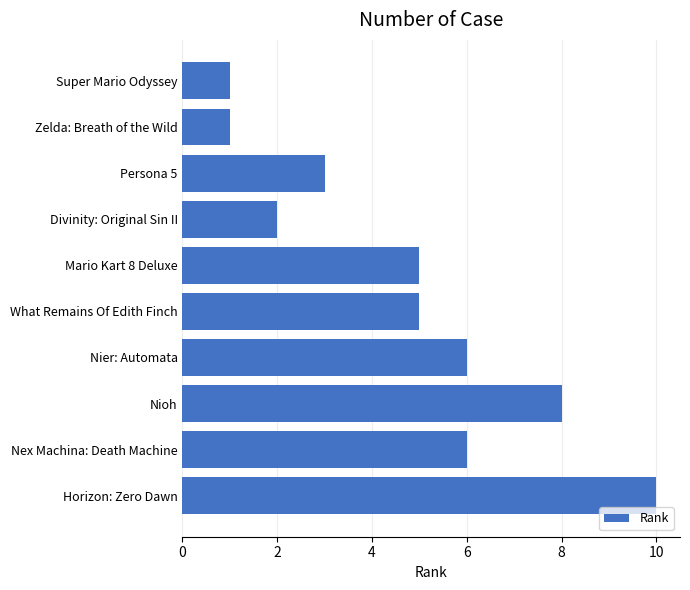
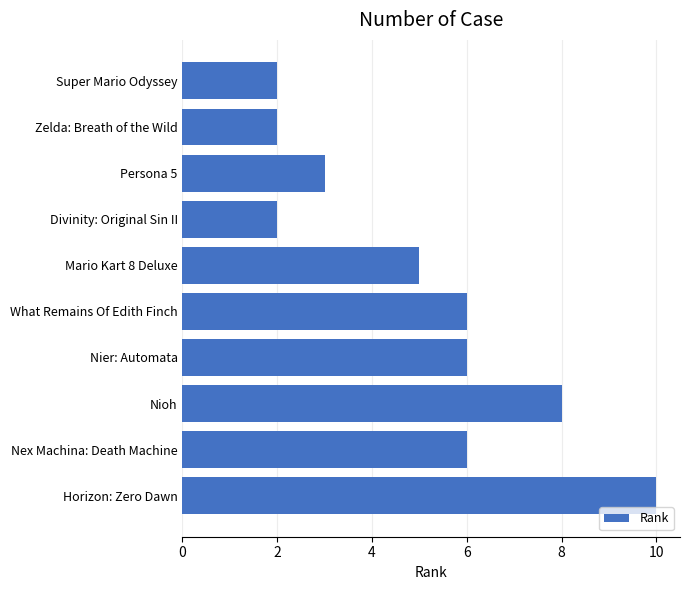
  {
-   "Super Mario Odyssey": 1,
-   "Zelda: Breath of the Wild": 1,
+   "Super Mario Odyssey": 2,
+   "Zelda: Breath of the Wild": 2,
    "Persona 5": 3,
    "Divinity: Original Sin II": 2,
    "Mario Kart 8 Deluxe": 5,
-   "What Remains Of Edith Finch": 5,
+   "What Remains Of Edith Finch": 6,
    "Nier: Automata": 6,
    "Nioh": 8,
    "Nex Machina: Death Machine": 6,
    "Horizon: Zero Dawn": 10
  }
